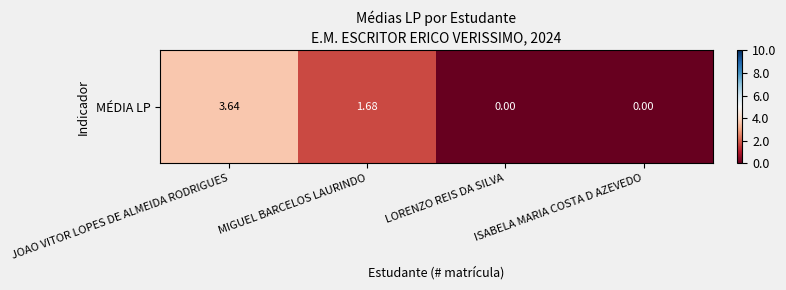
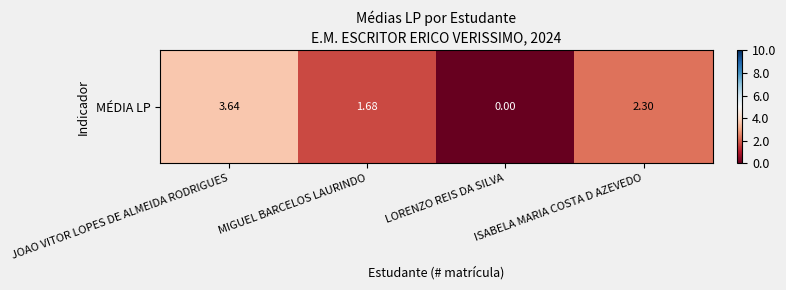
  {
    "MÉDIA LP": {
      "JOAO VITOR LOPES DE ALMEIDA RODRIGUES": 3.64,
      "MIGUEL BARCELOS LAURINDO": 1.68,
      "LORENZO REIS DA SILVA": 0.00,
-     "ISABELA MARIA COSTA D AZEVEDO": 0.00
+     "ISABELA MARIA COSTA D AZEVEDO": 2.30
    }
  }
